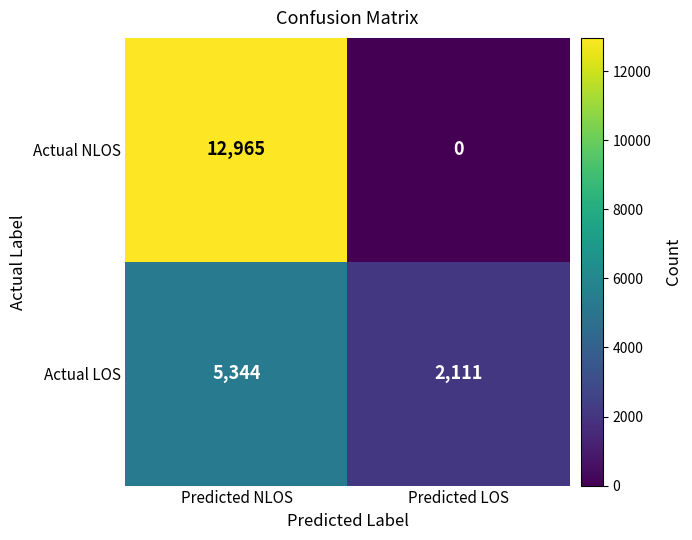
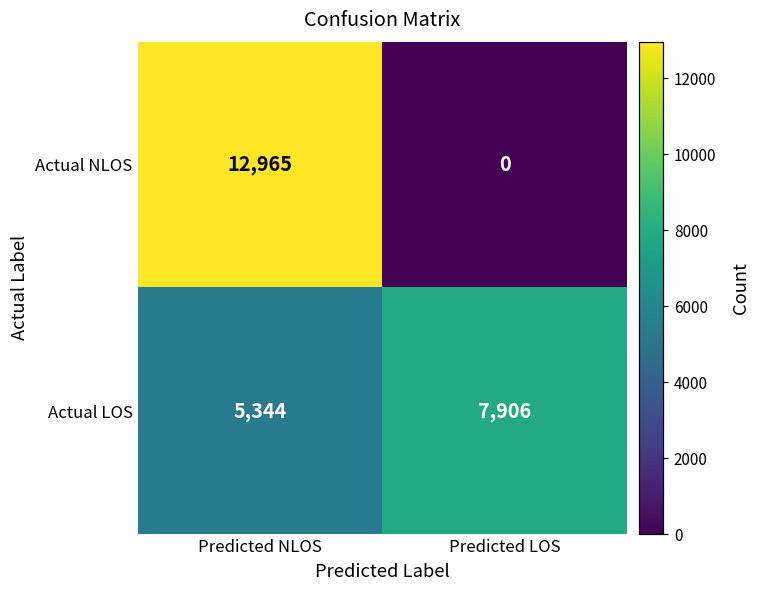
  {
    "Actual NLOS": {
      "Predicted NLOS": "12,965",
      "Predicted LOS": "0"
    },
    "Actual LOS": {
      "Predicted NLOS": "5,344",
-     "Predicted LOS": "2,111"
+     "Predicted LOS": "7,906"
    }
  }
